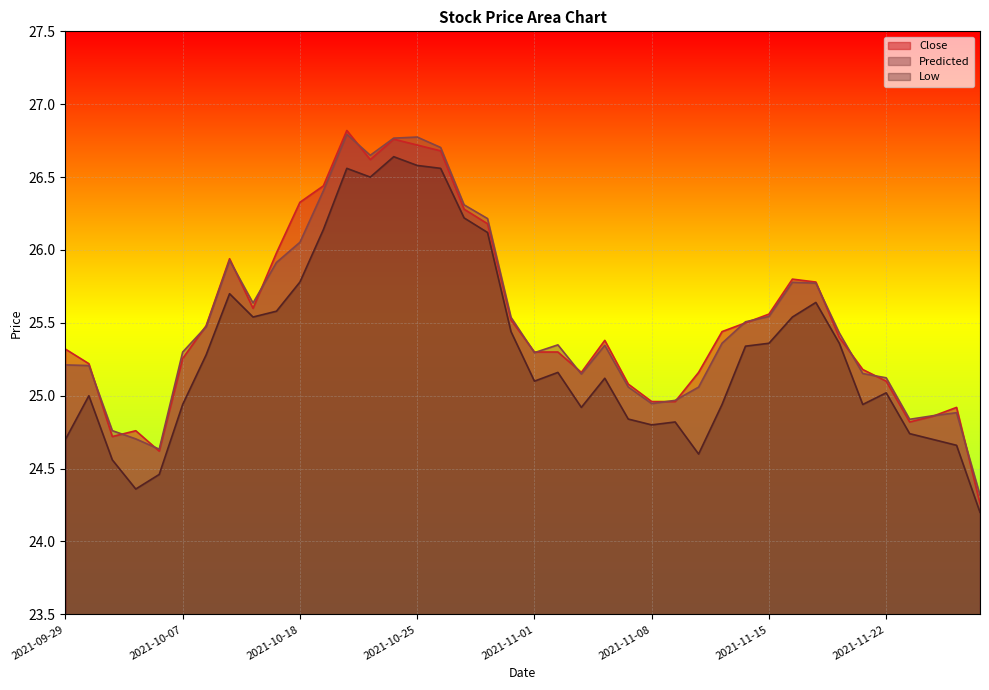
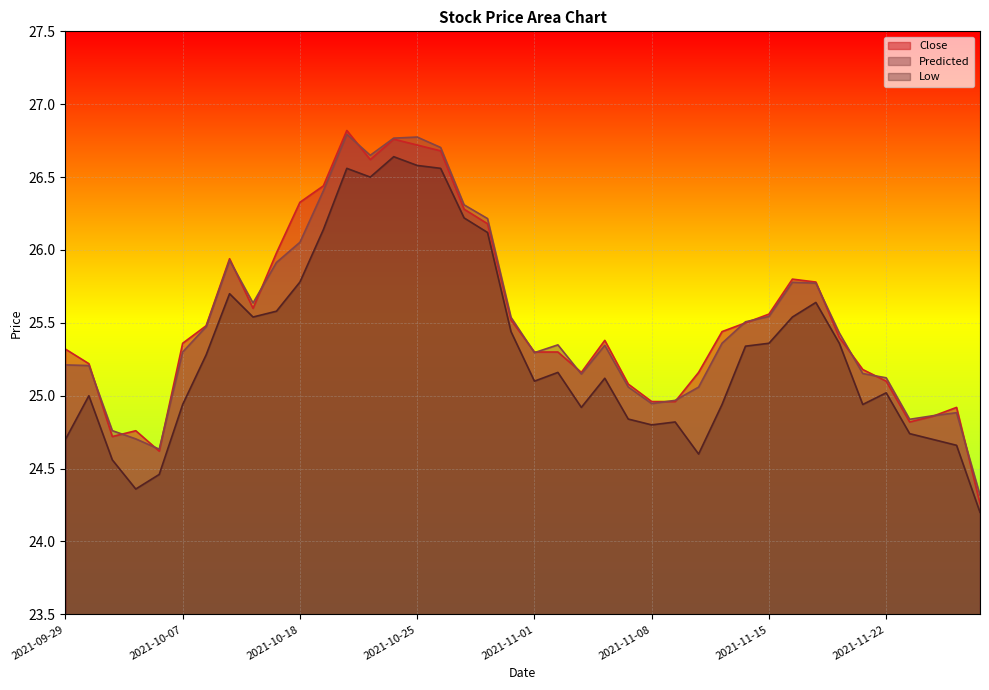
  {
    "Close": {
      "2021-09-29": 25.32,
-     "2021-10-07": 25.26,
+     "2021-10-07": 25.36,
      "2021-10-18": 26.33,
      "2021-10-25": 26.72,
      "2021-11-22": 25.10
    }
  }
